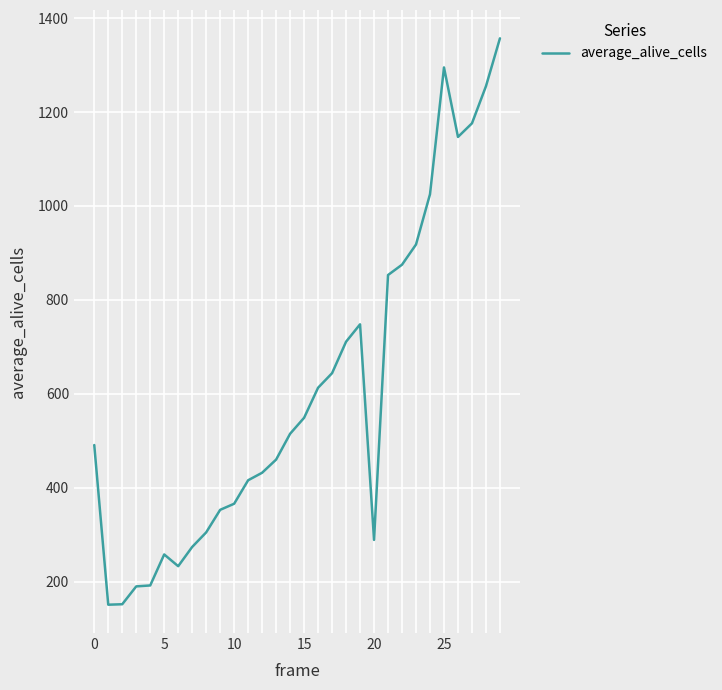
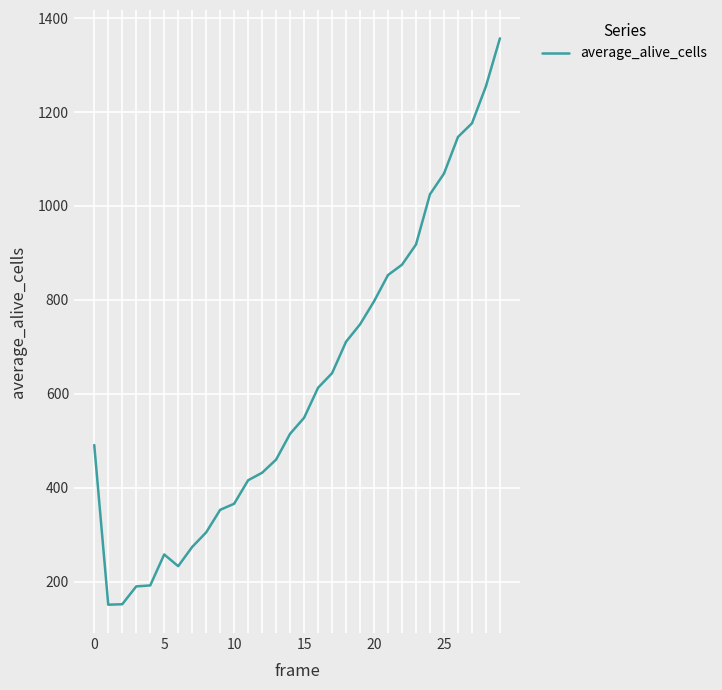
  {
    "0": 490,
    "5": 260,
    "10": 370,
    "15": 550,
-   "20": 290,
-   "25": 1300
+   "20": 800,
+   "25": 1070
  }
